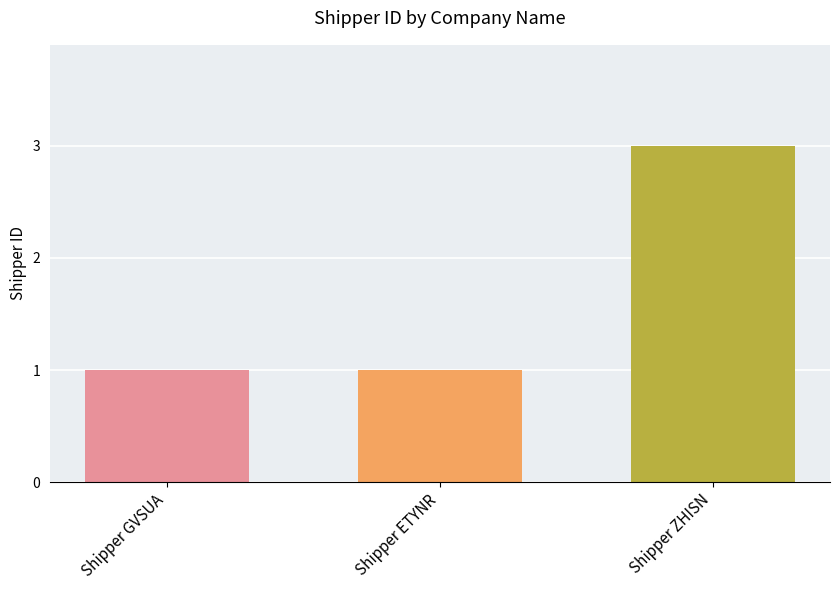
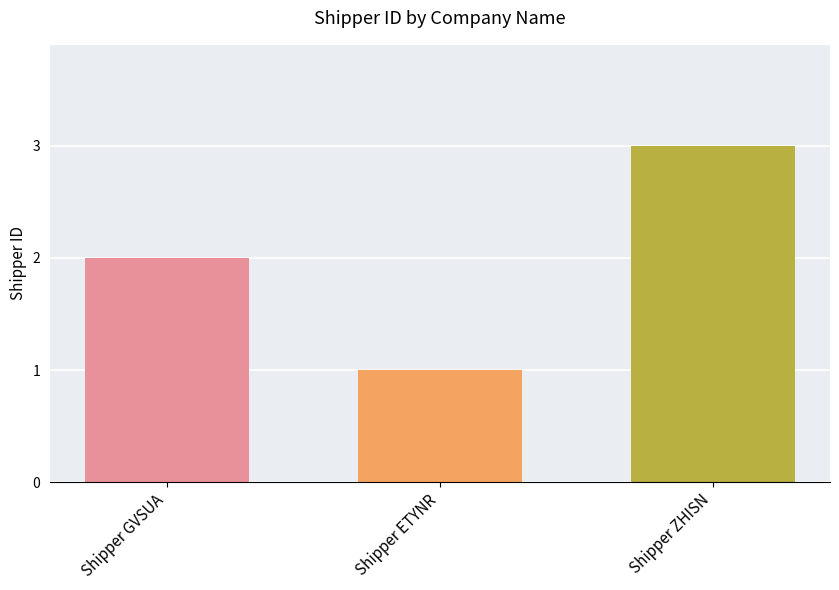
  {
-   "Shipper GVSUA": 1,
+   "Shipper GVSUA": 2,
    "Shipper ETYNR": 1,
    "Shipper ZHISN": 3
  }
